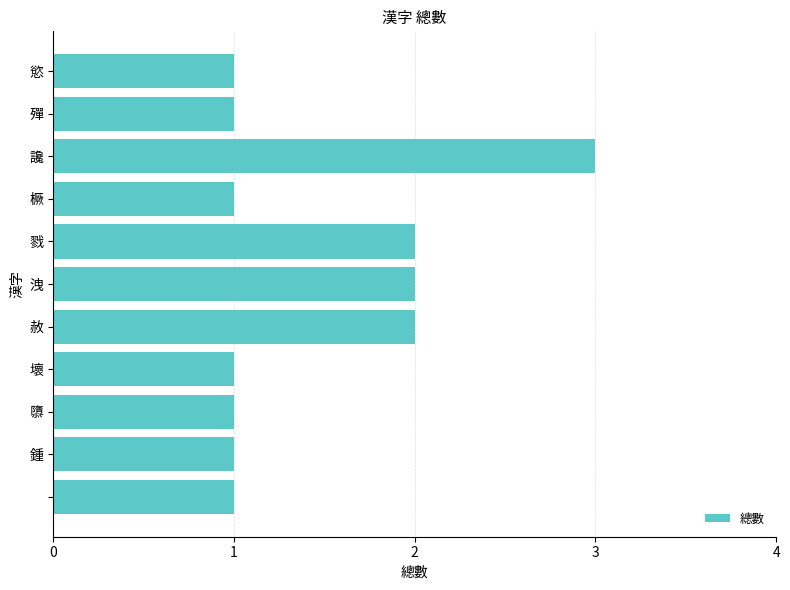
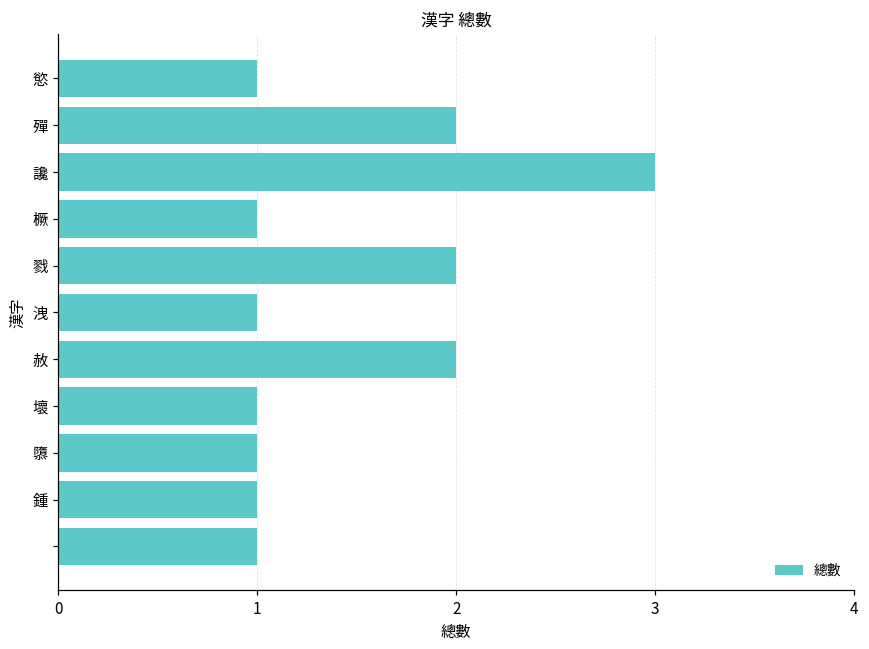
  {
    "慾": 1,
-   "殫": 1,
+   "殫": 2,
    "讒": 3,
    "橛": 1,
    "戮": 2,
-   "洩": 2,
+   "洩": 1,
    "赦": 2,
    "壞": 1,
    "隳": 1,
    "鍾": 1
  }
